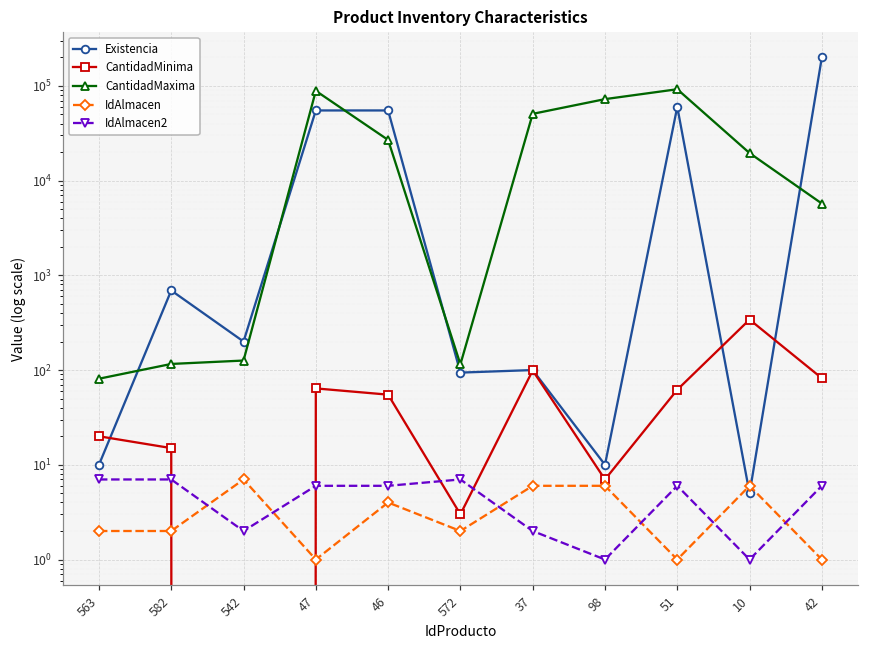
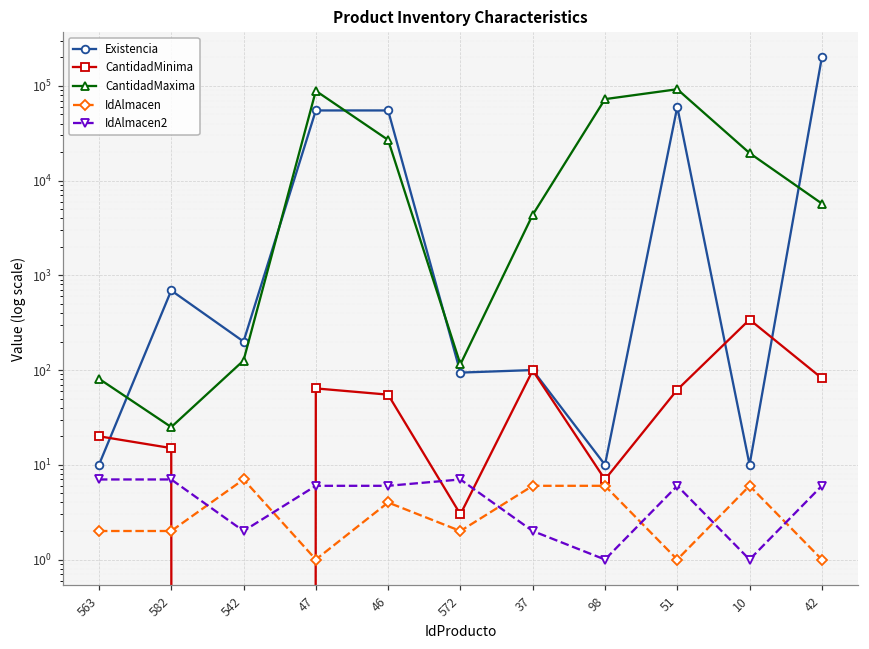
  {
    "Existencia": {
      "563": 10,
      "582": 700,
      "542": 200,
      "47": 60000,
      "46": 60000,
      "572": 90,
      "98": 10,
      "51": 60000,
-     "10": 5,
+     "10": 10,
      "42": 200000
    },
    "CantidadMinima": {
      "563": 20,
      "582": 15,
      "47": 60,
      "46": 60,
      "572": 3,
      "98": 7,
      "51": 60,
      "10": 340,
      "42": 80
    },
    "CantidadMaxima": {
      "563": 80,
-     "582": 120,
+     "582": 25,
      "542": 130,
      "47": 90000,
      "46": 27000,
      "572": 120,
-     "37": 50000,
+     "37": 4000,
      "98": 70000,
      "51": 90000,
      "10": 20000,
      "42": 6000
    },
    "IdAlmacen": {
      "563": 2,
      "582": 2,
      "542": 7,
      "47": 1,
      "46": 4,
      "572": 2,
      "37": 6,
      "98": 6,
      "51": 1,
      "10": 6,
      "42": 1
    },
    "IdAlmacen2": {
      "563": 7,
      "582": 7,
      "542": 2,
      "47": 6,
      "46": 6,
      "572": 7,
      "37": 2,
      "98": 1,
      "51": 6,
      "10": 1,
      "42": 6
    }
  }
